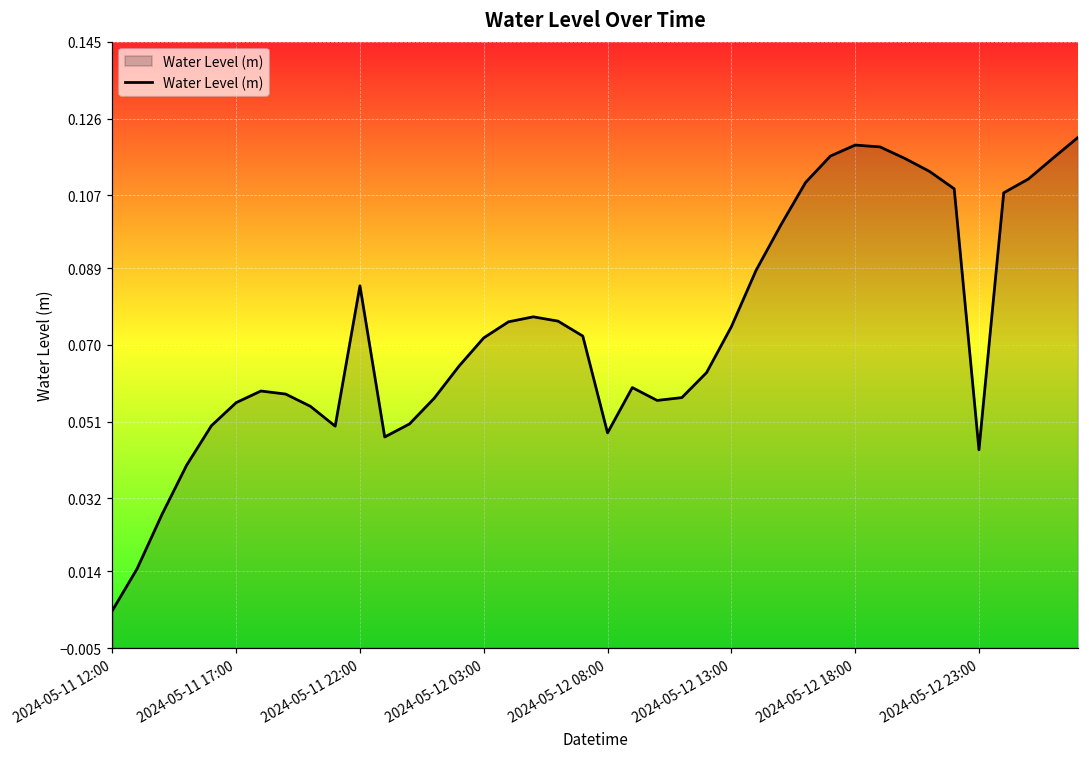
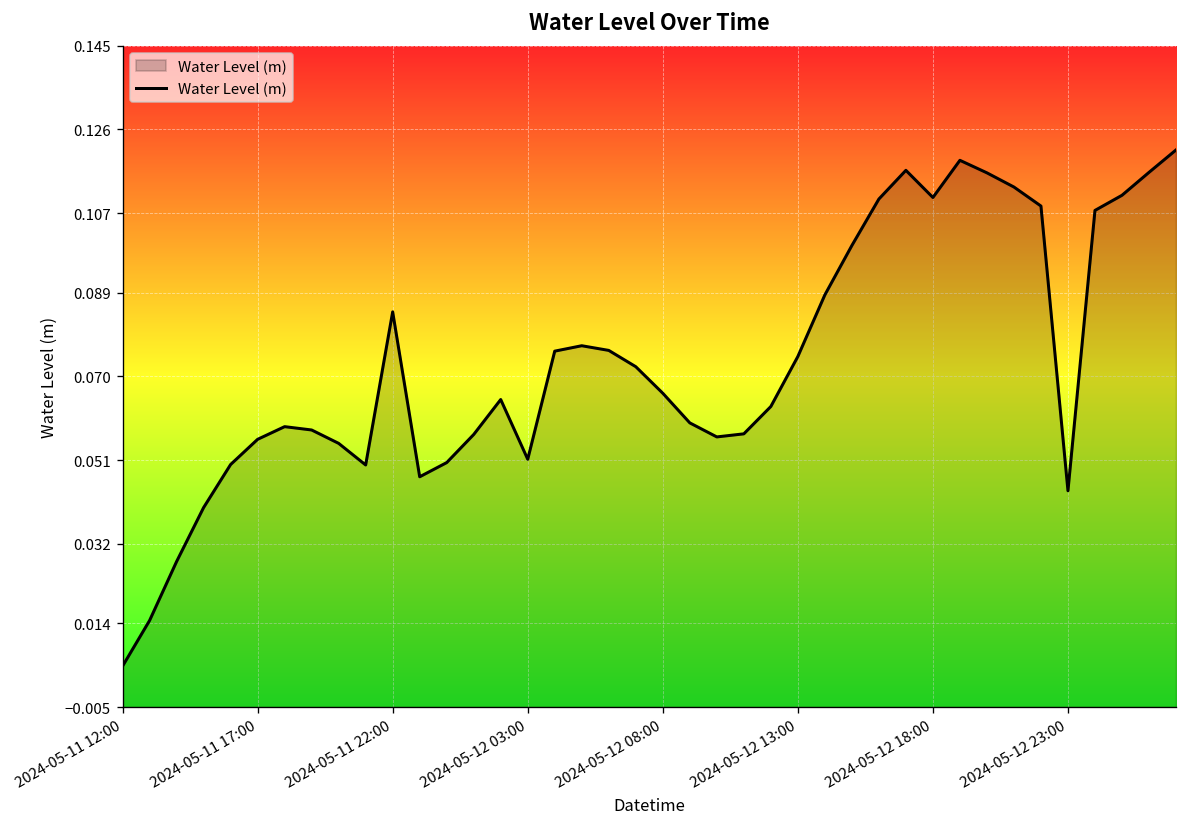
  {
    "2024-05-11 12:00": 0.004,
    "2024-05-11 17:00": 0.056,
    "2024-05-11 22:00": 0.085,
-   "2024-05-12 03:00": 0.072,
-   "2024-05-12 08:00": 0.048,
+   "2024-05-12 03:00": 0.051,
+   "2024-05-12 08:00": 0.066,
    "2024-05-12 13:00": 0.075,
-   "2024-05-12 18:00": 0.119,
+   "2024-05-12 18:00": 0.111,
    "2024-05-12 23:00": 0.044
  }
